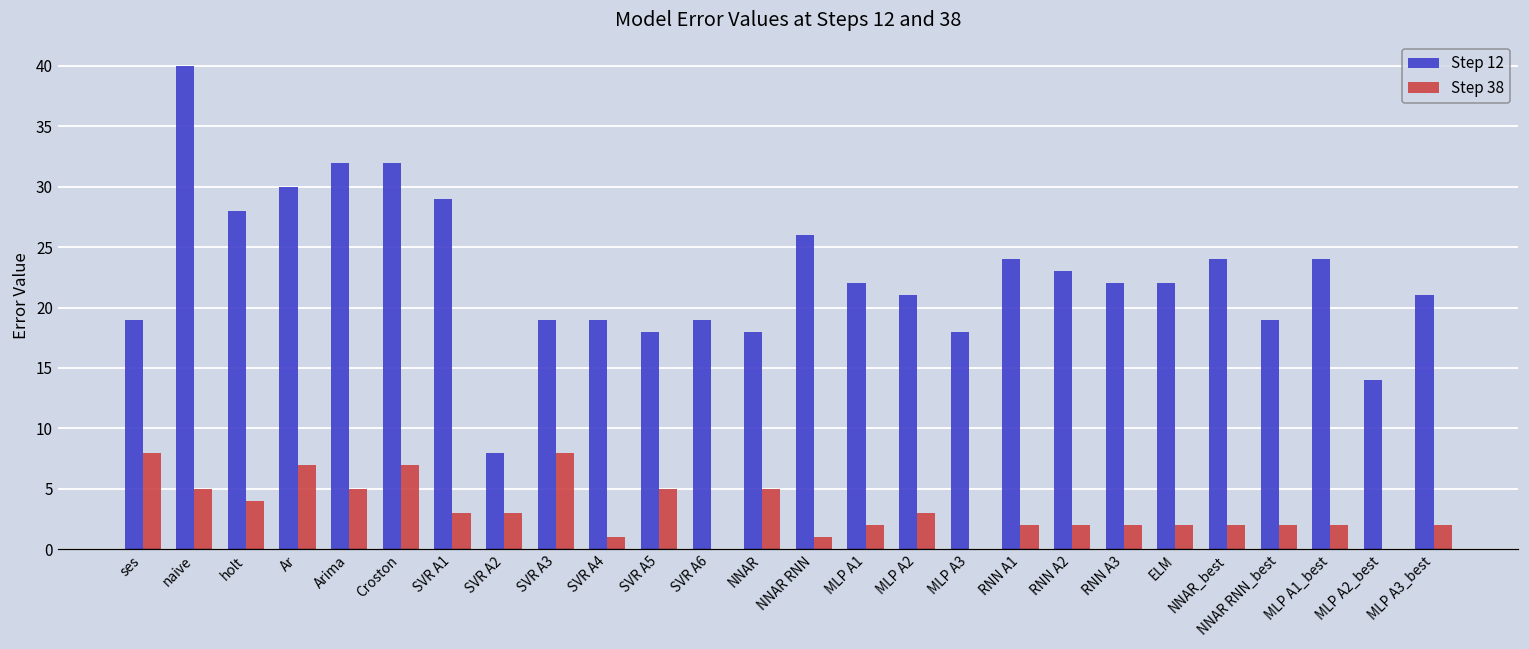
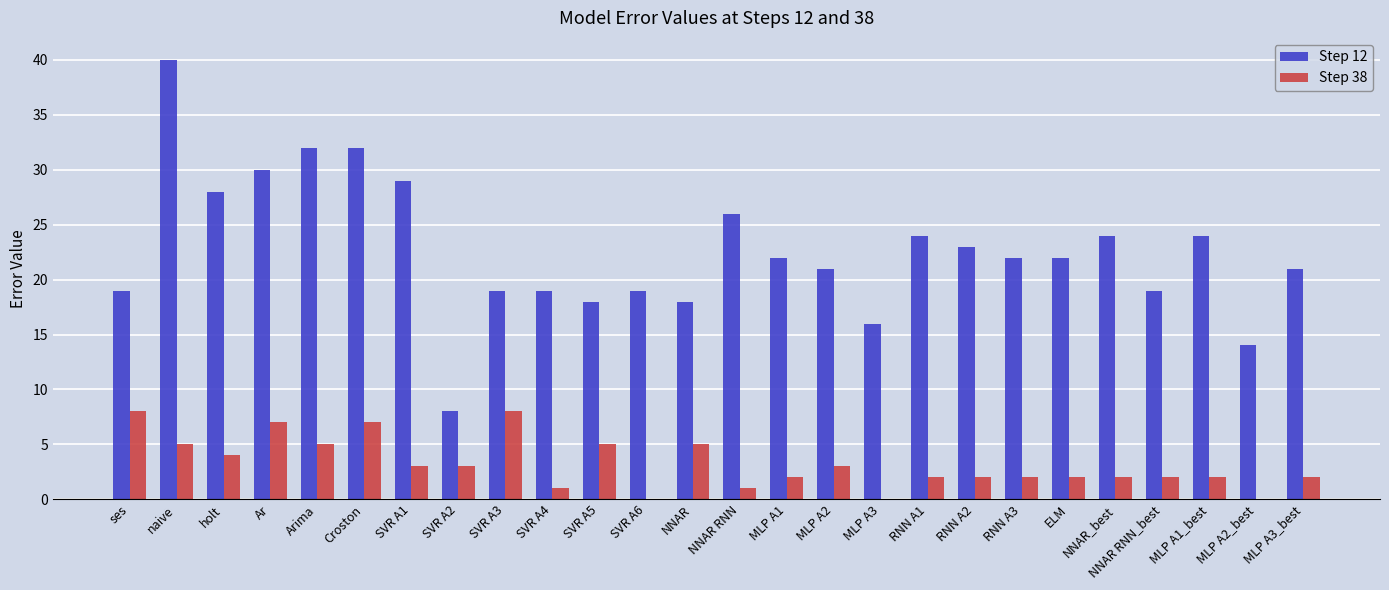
  {
    "Step 12": {
      "ses": 19,
      "naive": 40,
      "holt": 28,
      "Ar": 30,
      "Arima": 32,
      "Croston": 32,
      "SVR A1": 29,
      "SVR A2": 8,
      "SVR A3": 19,
      "SVR A4": 19,
      "SVR A5": 18,
      "SVR A6": 19,
      "NNAR": 18,
      "NNAR RNN": 26,
      "MLP A1": 22,
      "MLP A2": 21,
-     "MLP A3": 18,
+     "MLP A3": 16,
      "RNN A1": 24,
      "RNN A2": 23,
      "RNN A3": 22,
      "ELM": 22,
      "NNAR_best": 24,
      "NNAR RNN_best": 19,
      "MLP A1_best": 24,
      "MLP A2_best": 14,
      "MLP A3_best": 21
    },
    "Step 38": {
      "ses": 8,
      "naive": 5,
      "holt": 4,
      "Ar": 7,
      "Arima": 5,
      "Croston": 7,
      "SVR A1": 3,
      "SVR A2": 3,
      "SVR A3": 8,
      "SVR A4": 1,
      "SVR A5": 5,
      "SVR A6": 0,
      "NNAR": 5,
      "NNAR RNN": 1,
      "MLP A1": 2,
      "MLP A2": 3,
      "MLP A3": 0,
      "RNN A1": 2,
      "RNN A2": 2,
      "RNN A3": 2,
      "ELM": 2,
      "NNAR_best": 2,
      "NNAR RNN_best": 2,
      "MLP A1_best": 2,
      "MLP A2_best": 0,
      "MLP A3_best": 2
    }
  }
